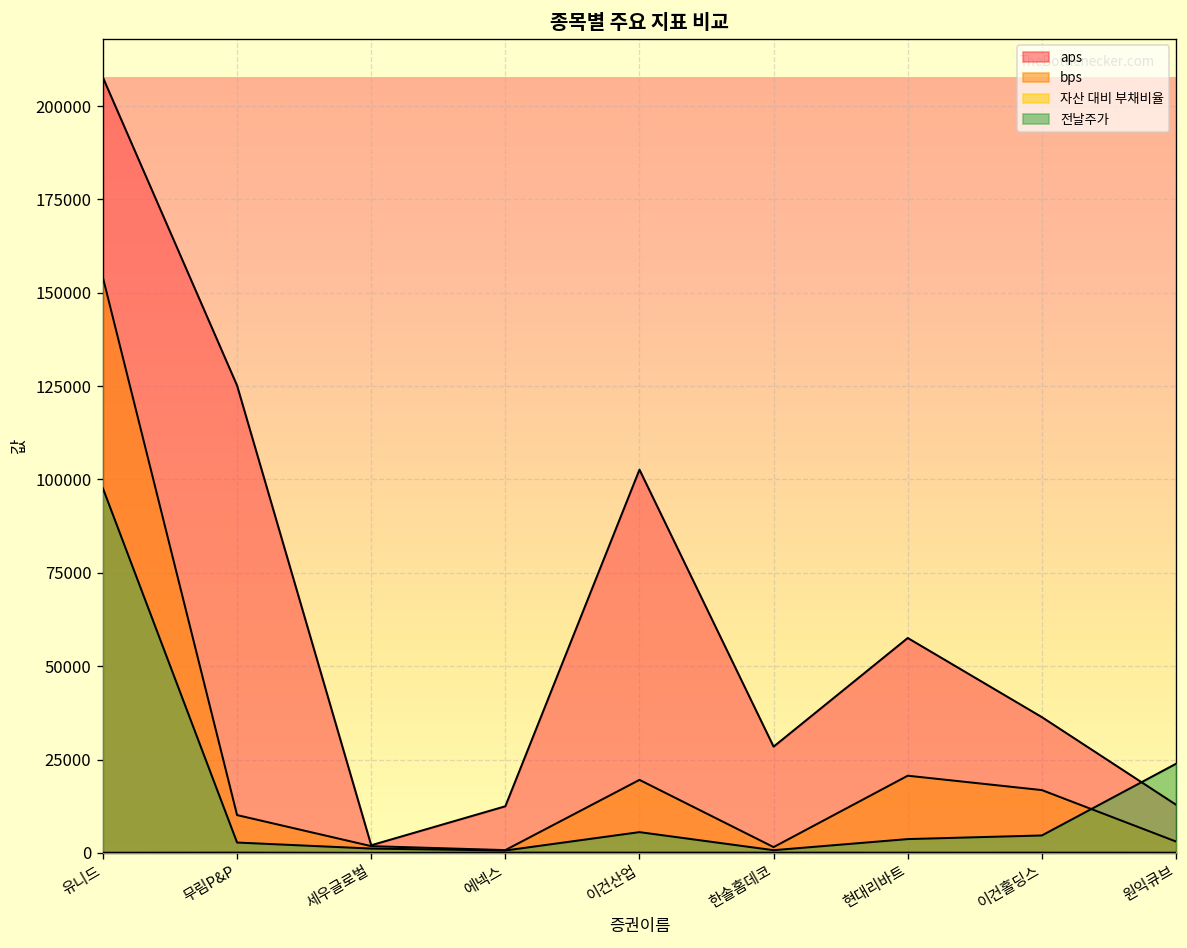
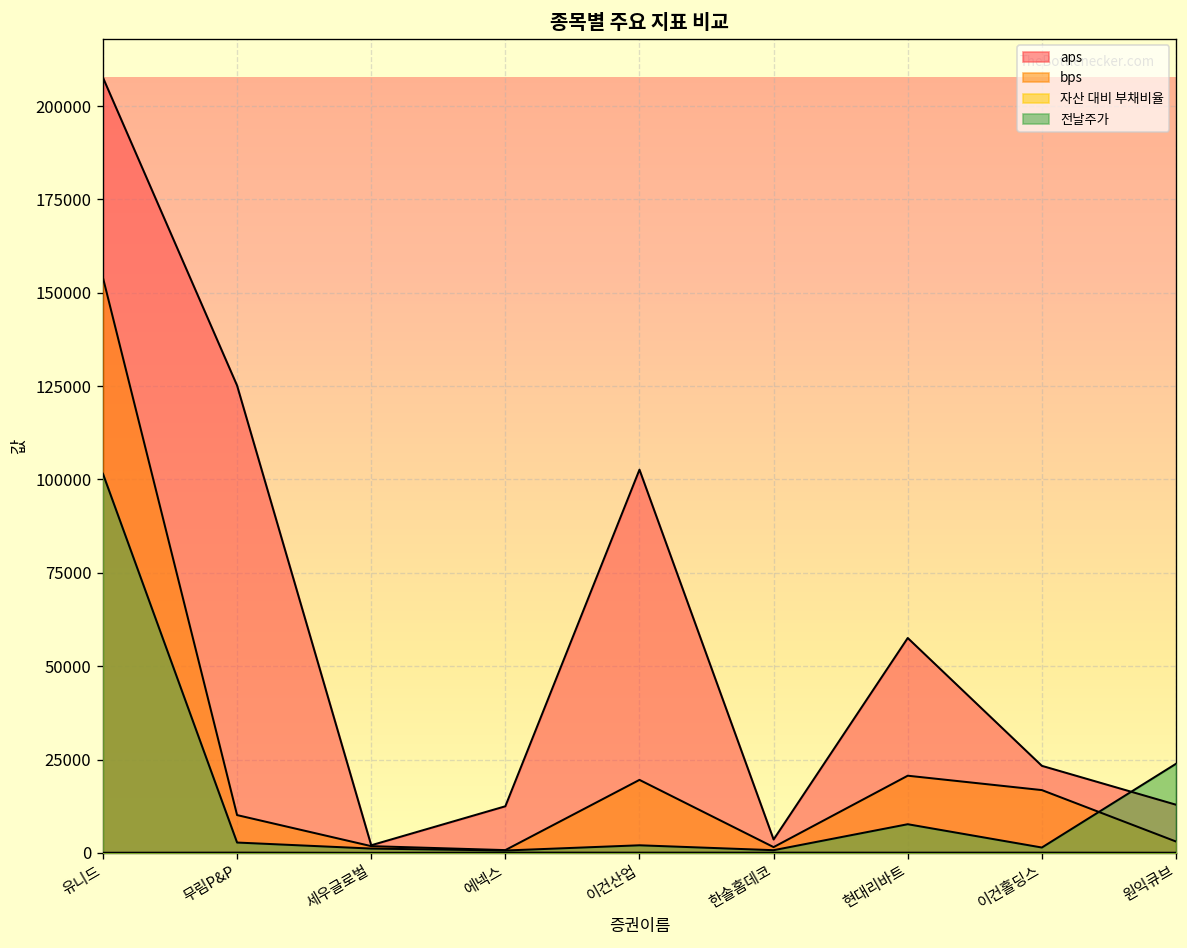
  {
    "aps": {
      "유니드": 208000,
      "무림P&P": 125000,
      "에넥스": 12000,
      "이건산업": 103000,
-     "한솔홈데코": 28000,
+     "한솔홈데코": 4000,
      "현대리바트": 58000,
-     "이건홀딩스": 36000,
+     "이건홀딩스": 23000,
      "원익큐브": 13000
    },
    "전날주가": {
-     "유니드": 98000,
+     "유니드": 102000,
      "무림P&P": 3000,
-     "이건산업": 6000,
-     "현대리바트": 4000,
-     "이건홀딩스": 5000,
+     "이건산업": 2000,
+     "현대리바트": 8000,
+     "이건홀딩스": 1000,
      "원익큐브": 24000
    }
  }
